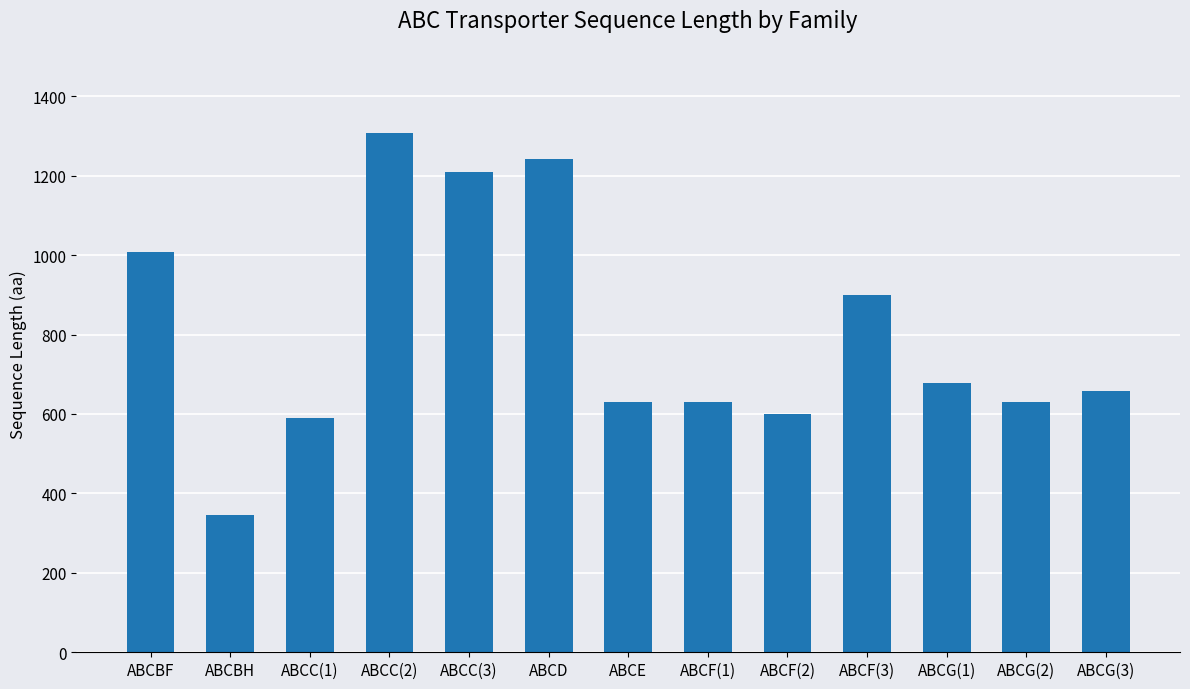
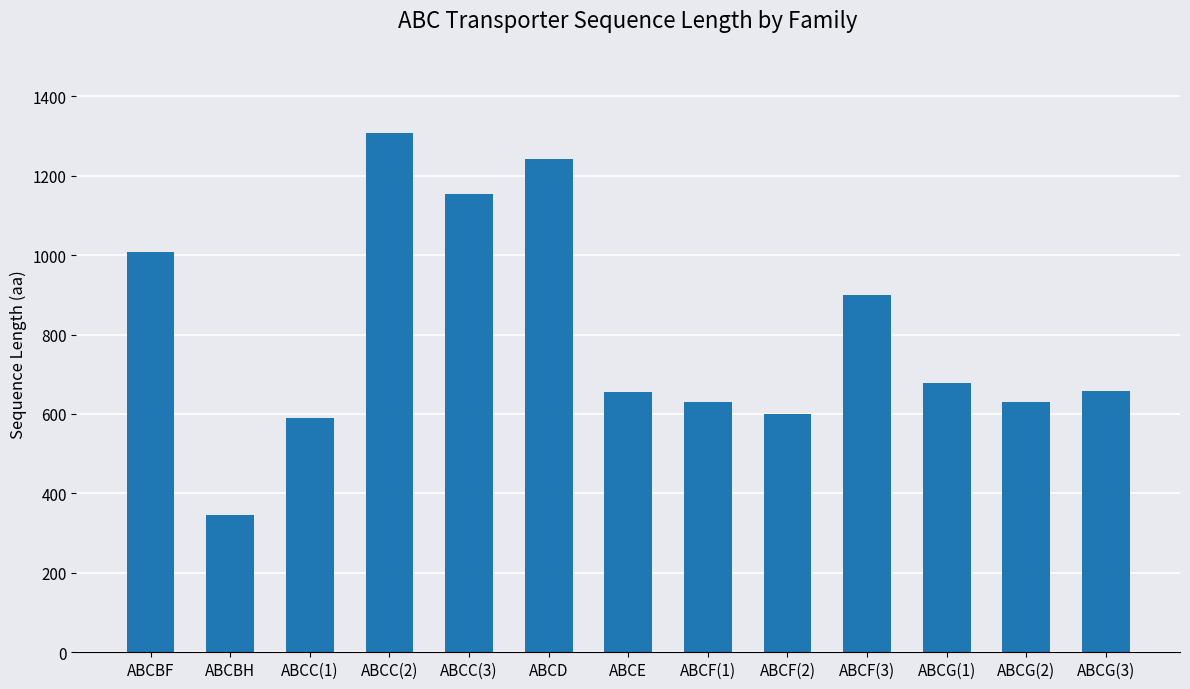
  {
    "ABCBF": 1010,
    "ABCBH": 350,
    "ABCC(1)": 590,
    "ABCC(2)": 1310,
-   "ABCC(3)": 1210,
+   "ABCC(3)": 1150,
    "ABCD": 1240,
-   "ABCE": 630,
+   "ABCE": 650,
    "ABCF(1)": 630,
    "ABCF(2)": 600,
    "ABCF(3)": 900,
    "ABCG(1)": 680,
    "ABCG(2)": 630,
    "ABCG(3)": 660
  }
